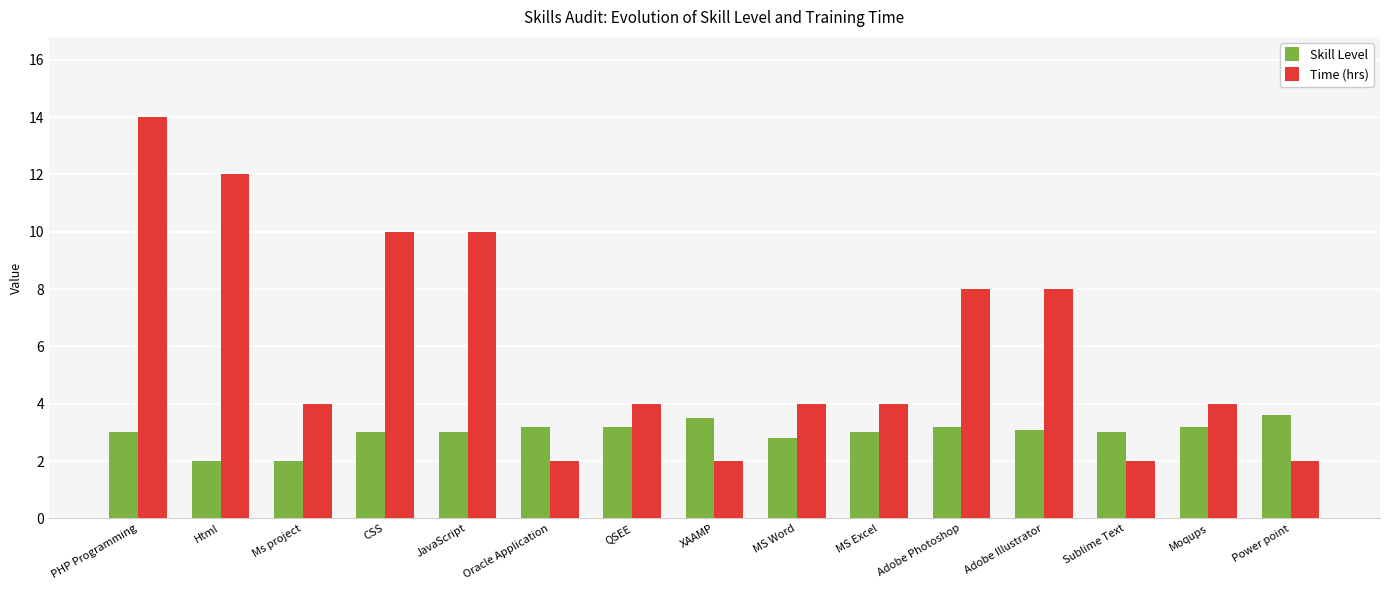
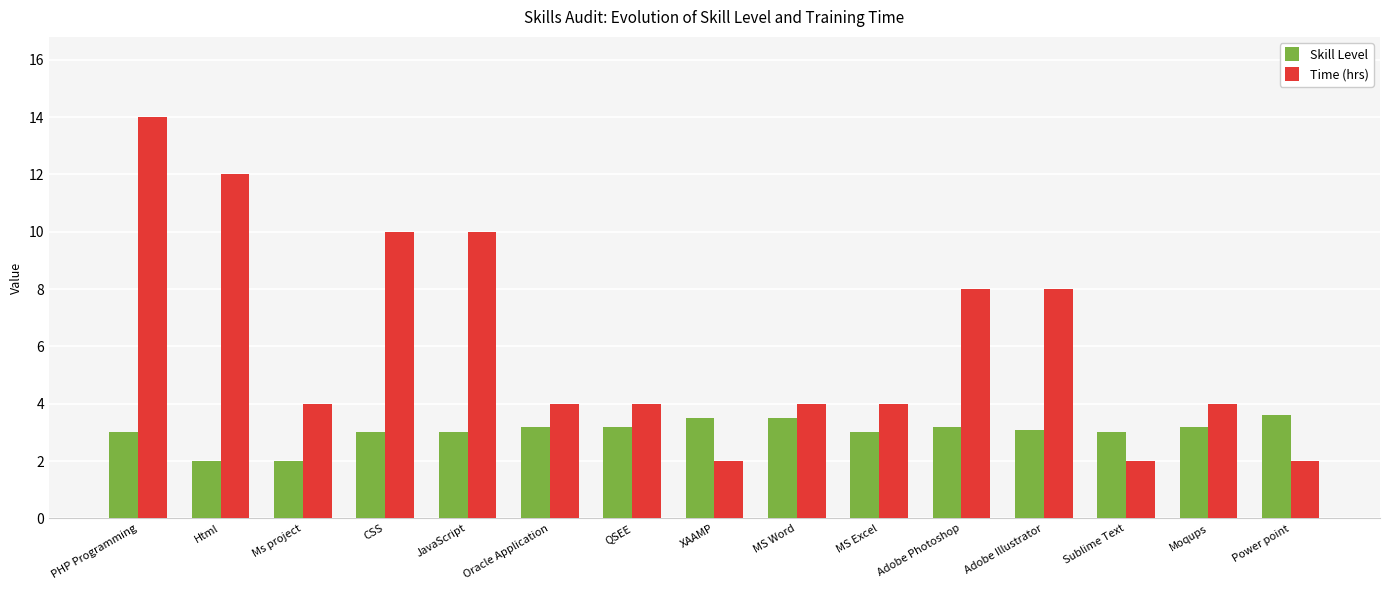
  {
    "Skill Level": {
      "PHP Programming": 3.0,
      "Html": 2.0,
      "Ms project": 2.0,
      "CSS": 3.0,
      "JavaScript": 3.0,
      "Oracle Application": 3.2,
      "QSEE": 3.2,
      "XAAMP": 3.5,
-     "MS Word": 2.8,
+     "MS Word": 3.5,
      "MS Excel": 3.0,
      "Adobe Photoshop": 3.2,
      "Adobe Illustrator": 3.1,
      "Sublime Text": 3.0,
      "Moqups": 3.2,
      "Power point": 3.6
    },
    "Time (hrs)": {
      "PHP Programming": 14,
      "Html": 12,
      "Ms project": 4,
      "CSS": 10,
      "JavaScript": 10,
-     "Oracle Application": 2,
+     "Oracle Application": 4,
      "QSEE": 4,
      "XAAMP": 2,
      "MS Word": 4,
      "MS Excel": 4,
      "Adobe Photoshop": 8,
      "Adobe Illustrator": 8,
      "Sublime Text": 2,
      "Moqups": 4,
      "Power point": 2
    }
  }
